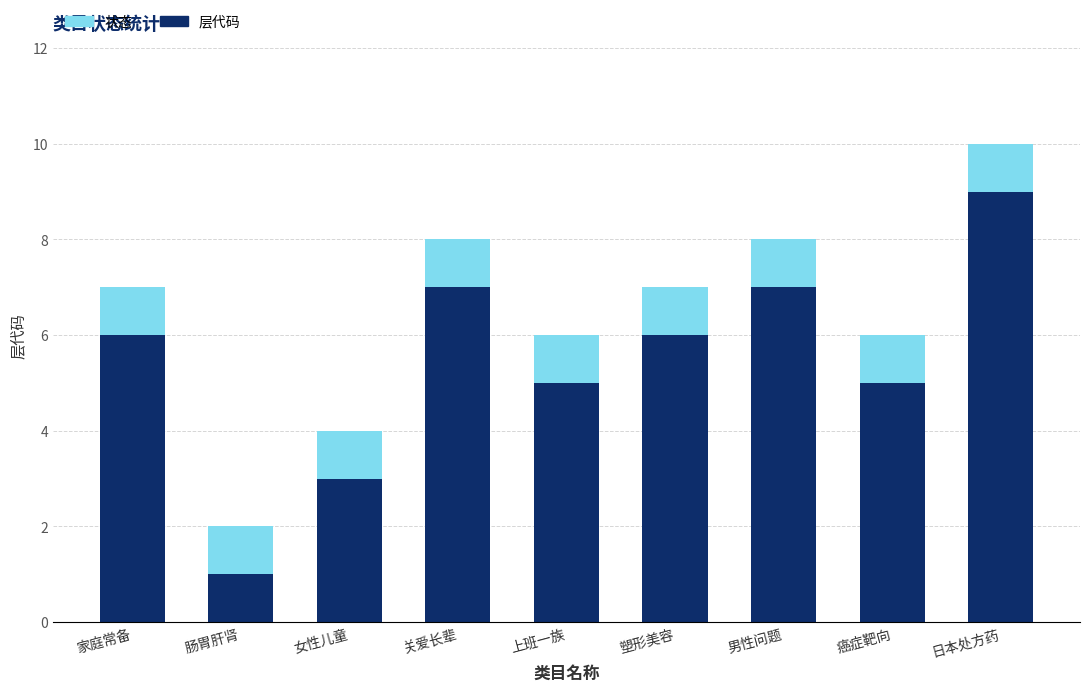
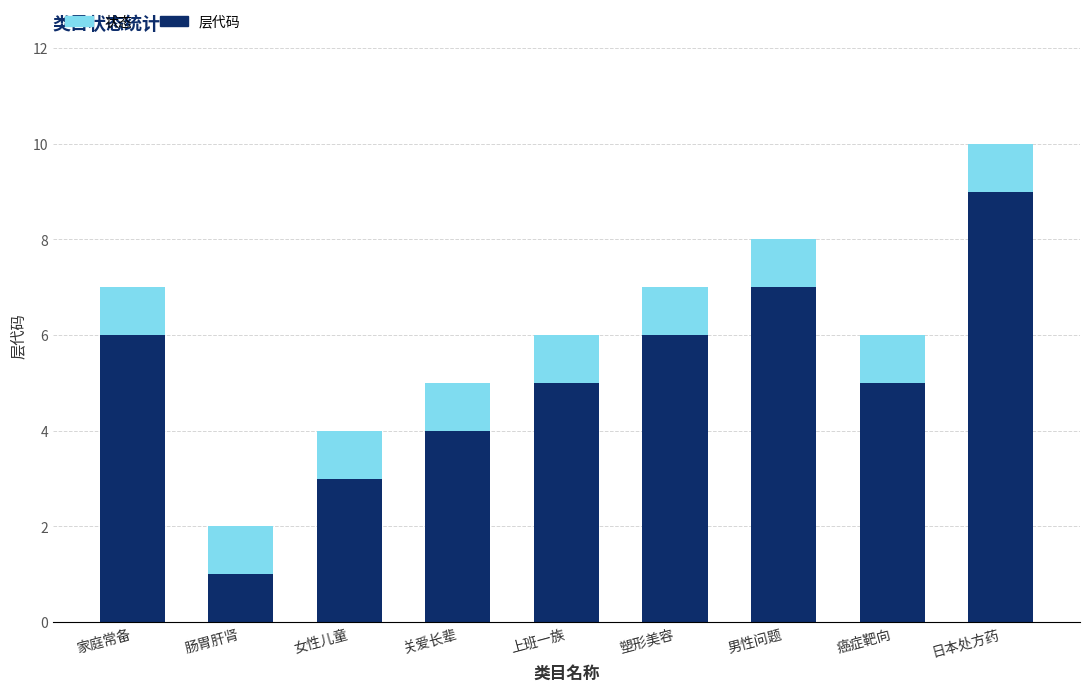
  {
    "层代码": {
      "家庭常备": 6,
      "肠胃肝肾": 1,
      "女性儿童": 3,
-     "关爱长辈": 7,
+     "关爱长辈": 4,
      "上班一族": 5,
      "塑形美容": 6,
      "男性问题": 7,
      "癌症靶向": 5,
      "日本处方药": 9
    },
    "状态": {
      "家庭常备": 1,
      "肠胃肝肾": 1,
      "女性儿童": 1,
      "关爱长辈": 1,
      "上班一族": 1,
      "塑形美容": 1,
      "男性问题": 1,
      "癌症靶向": 1,
      "日本处方药": 1
    }
  }
